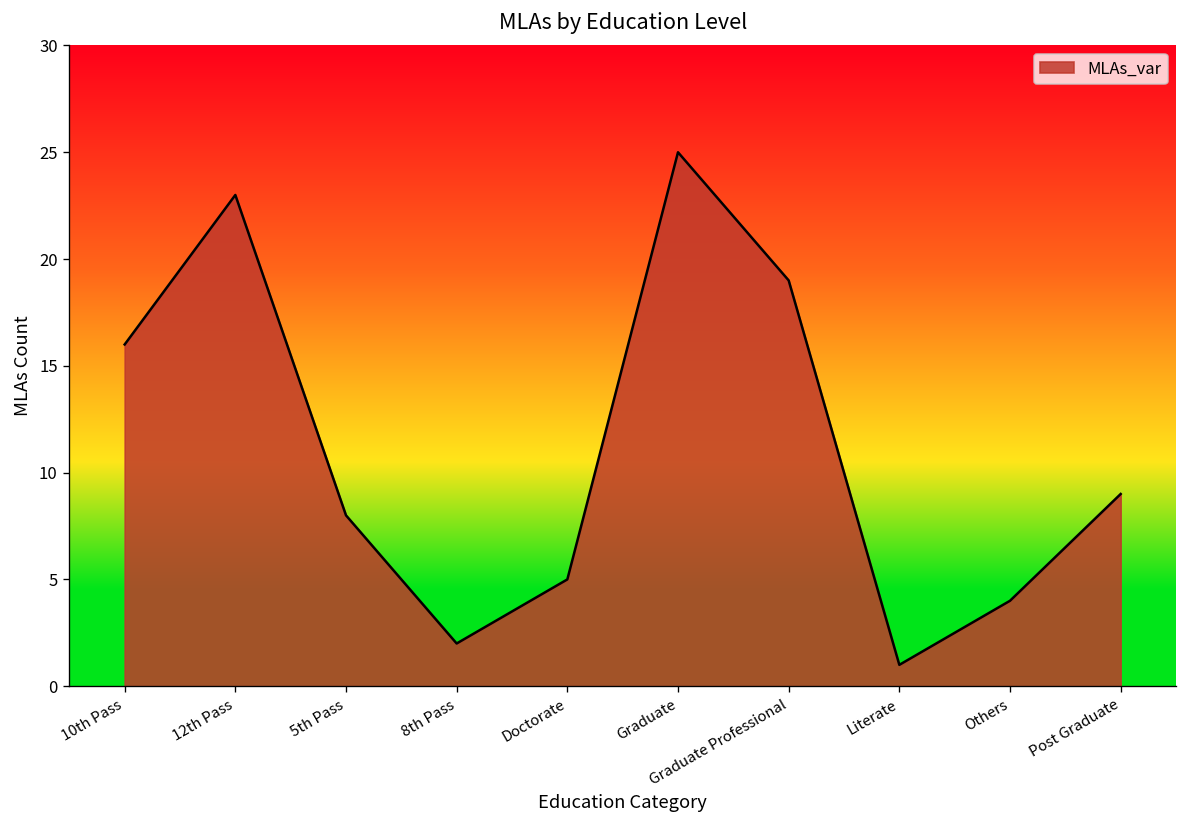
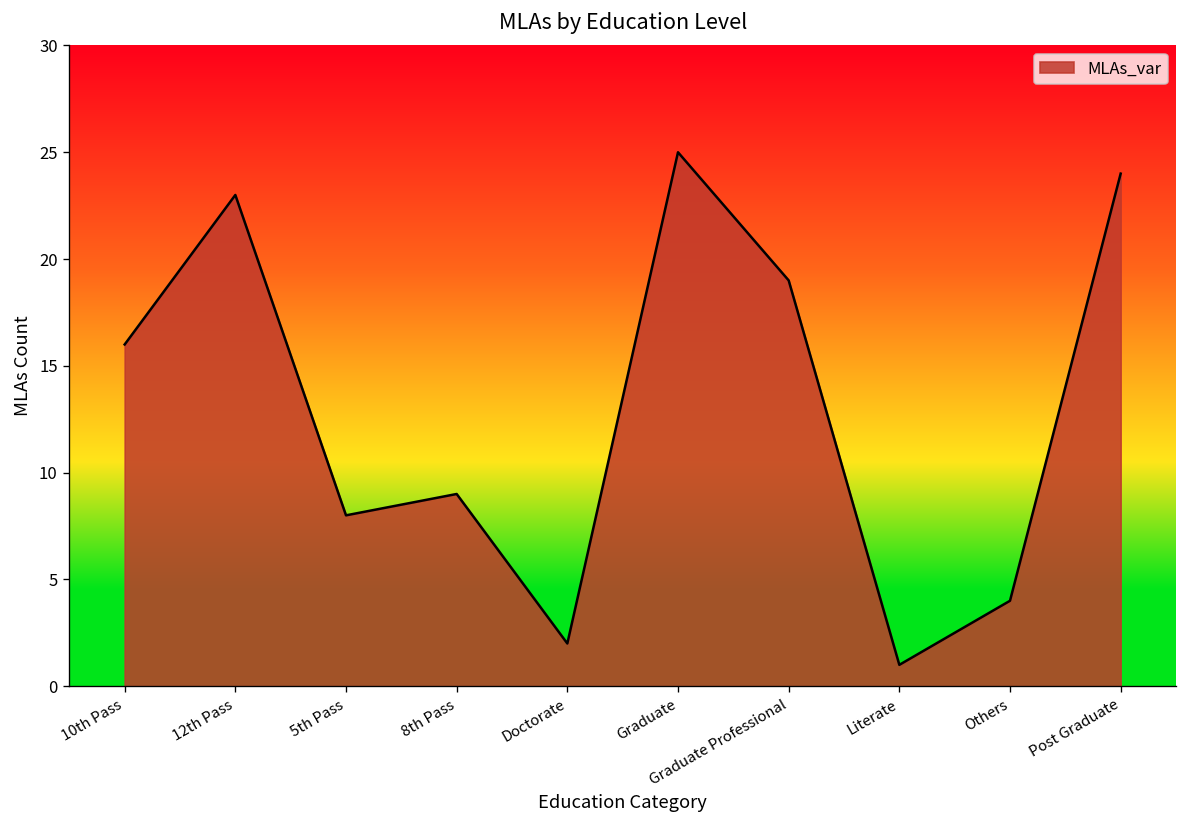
  {
    "10th Pass": 16,
    "12th Pass": 23,
    "5th Pass": 8,
-   "8th Pass": 2,
-   "Doctorate": 5,
+   "8th Pass": 9,
+   "Doctorate": 2,
    "Graduate": 25,
    "Graduate Professional": 19,
    "Literate": 1,
    "Others": 4,
-   "Post Graduate": 9
+   "Post Graduate": 24
  }
